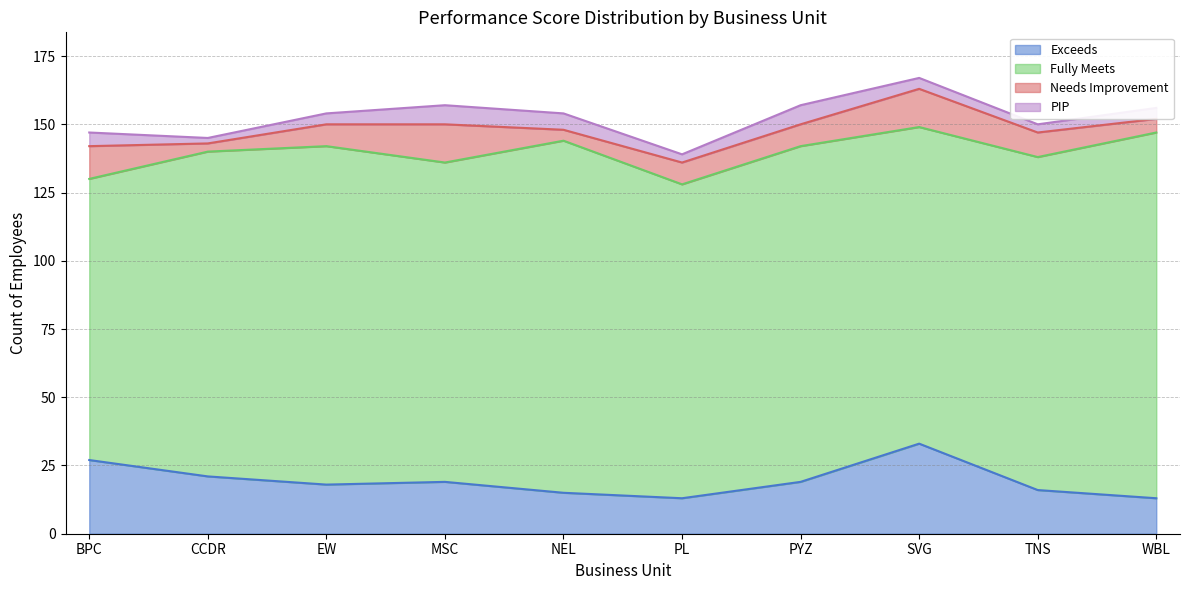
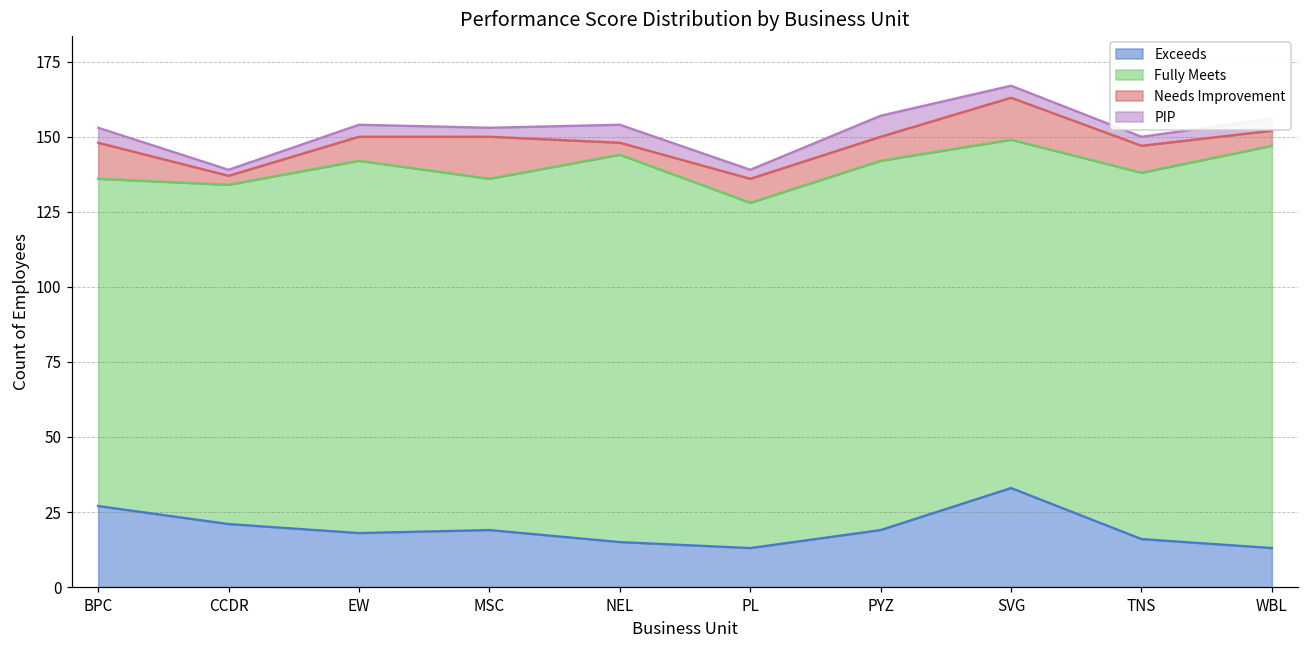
  {
    "Exceeds": {
      "BPC": 27,
      "CCDR": 21,
      "EW": 18,
      "MSC": 19,
      "NEL": 15,
      "PL": 13,
      "PYZ": 19,
      "SVG": 33,
      "TNS": 16,
      "WBL": 13
    },
    "Fully Meets": {
-     "BPC": 103,
-     "CCDR": 119,
+     "BPC": 109,
+     "CCDR": 113,
      "EW": 124,
      "MSC": 117,
      "NEL": 129,
      "PL": 115,
      "PYZ": 123,
      "SVG": 116,
      "TNS": 122,
      "WBL": 134
    },
    "Needs Improvement": {
      "BPC": 12,
      "CCDR": 3,
      "EW": 8,
      "MSC": 14,
      "NEL": 4,
      "PL": 8,
      "PYZ": 8,
      "SVG": 14,
      "TNS": 9
    },
    "PIP": {
      "BPC": 5,
      "CCDR": 2,
      "EW": 4,
-     "MSC": 7,
+     "MSC": 3,
      "NEL": 6,
      "PL": 3,
      "PYZ": 7,
      "SVG": 4,
      "TNS": 3
    }
  }
